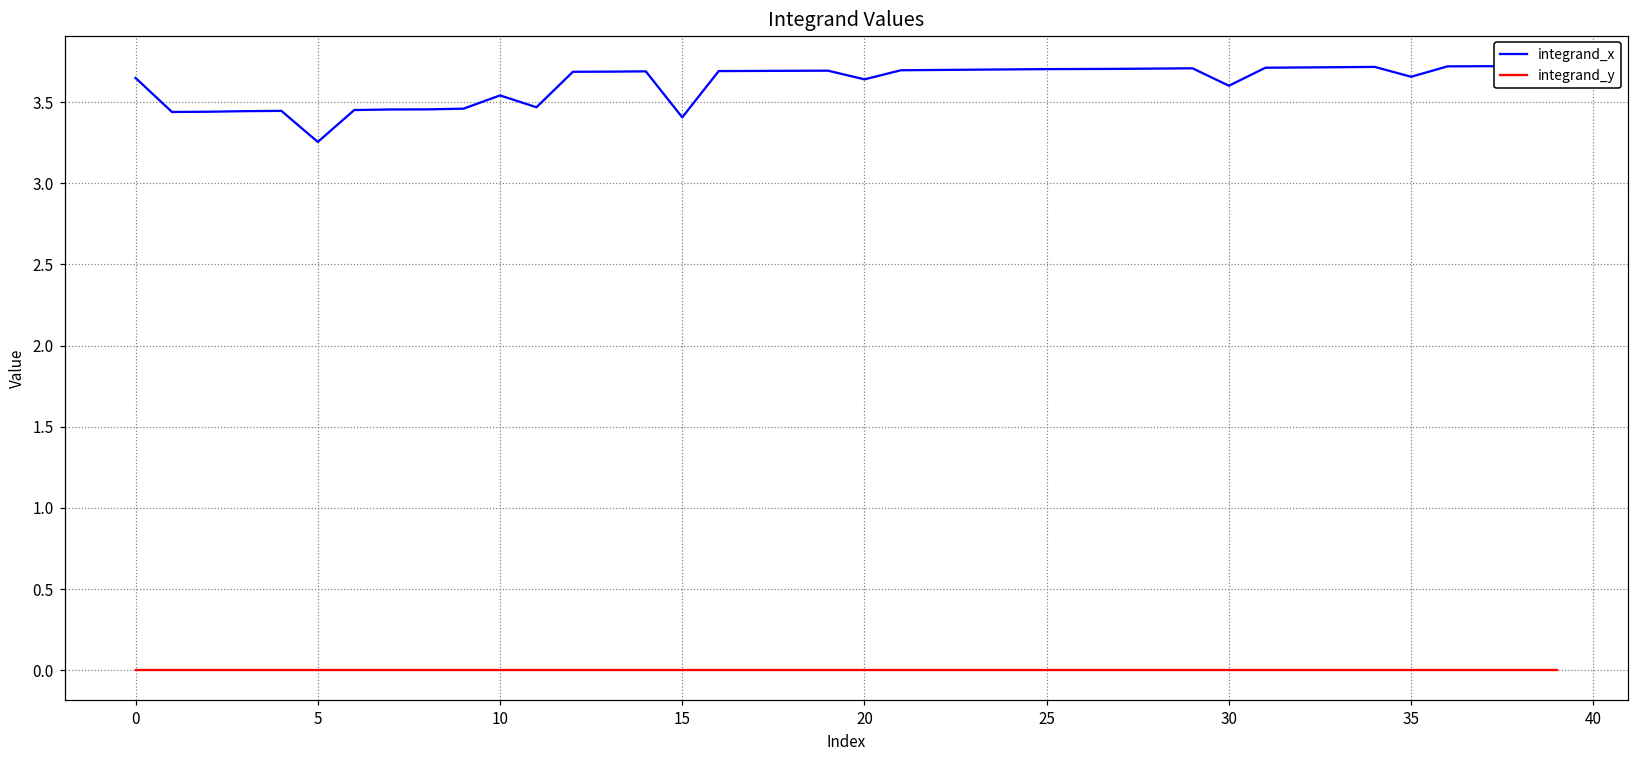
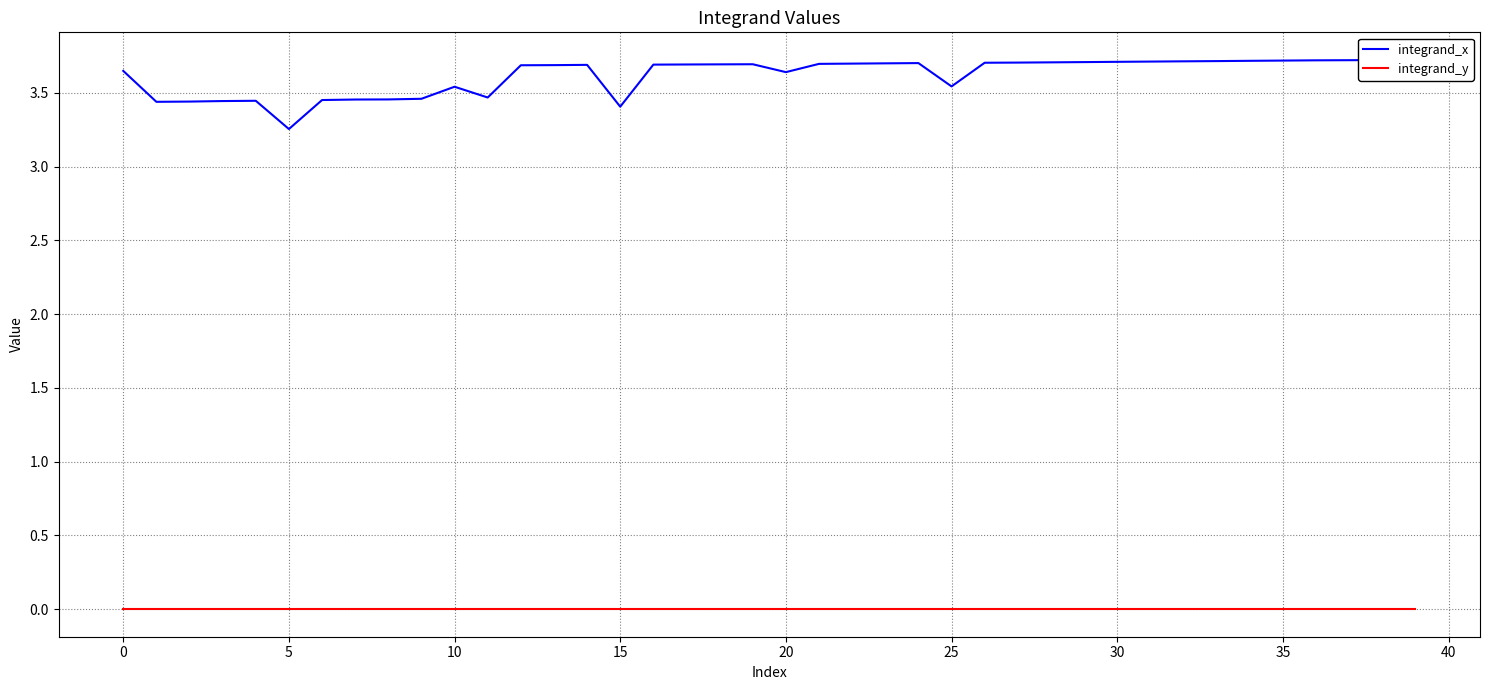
  {
    "integrand_x": {
      "0": 3.65,
      "5": 3.25,
      "10": 3.54,
      "15": 3.41,
      "20": 3.64,
-     "25": 3.70,
-     "30": 3.60,
-     "35": 3.66
+     "25": 3.54,
+     "30": 3.71,
+     "35": 3.72
    },
    "integrand_y": {
      "0": 0.00,
      "5": 0.00,
      "10": 0.00,
      "15": 0.00,
      "20": 0.00,
      "25": 0.00,
      "30": 0.00,
      "35": 0.00
    }
  }
